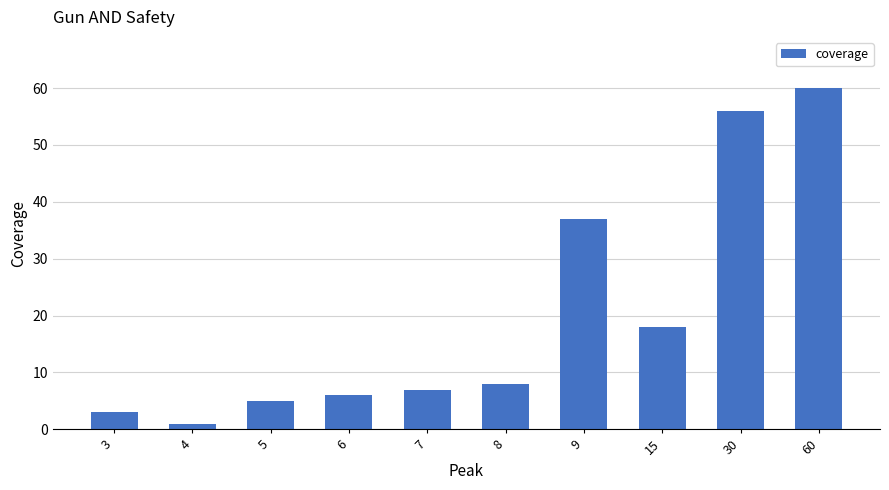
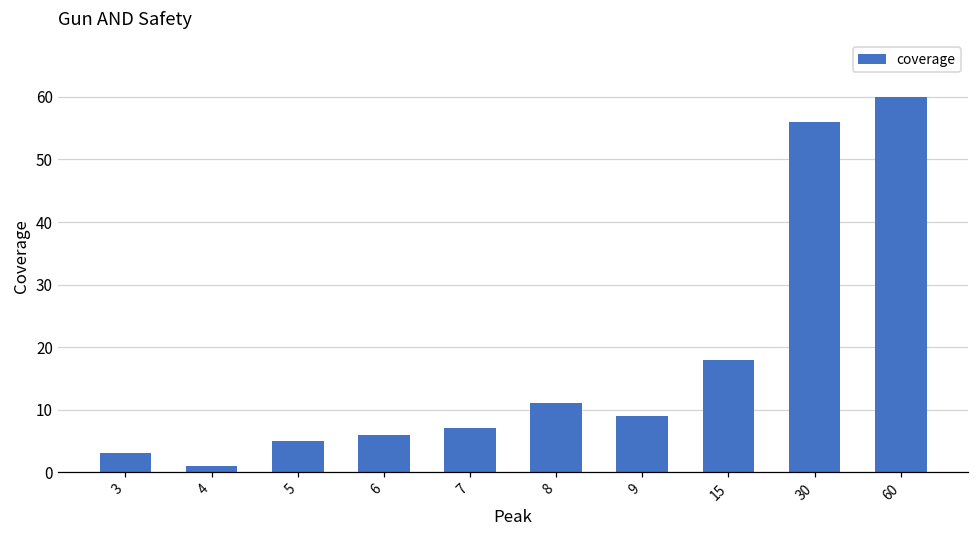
  {
    "3": 3,
    "4": 1,
    "5": 5,
    "6": 6,
    "7": 7,
-   "8": 8,
-   "9": 37,
+   "8": 11,
+   "9": 9,
    "15": 18,
    "30": 56,
    "60": 60
  }
